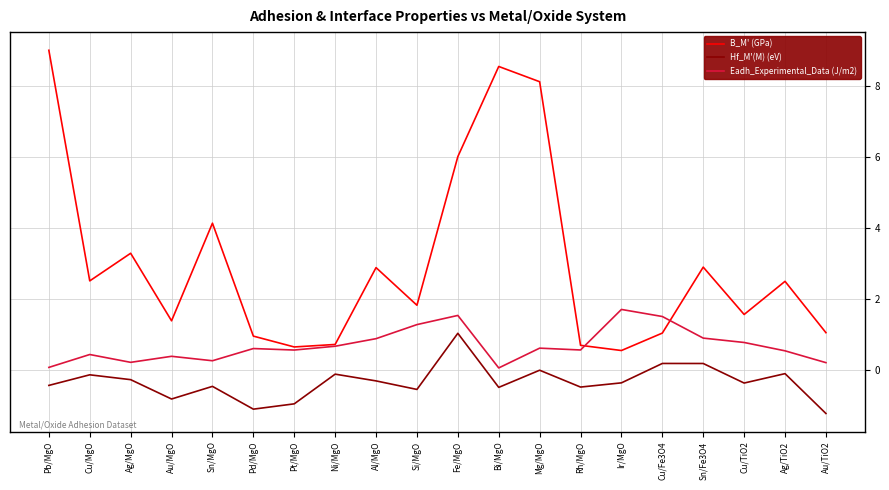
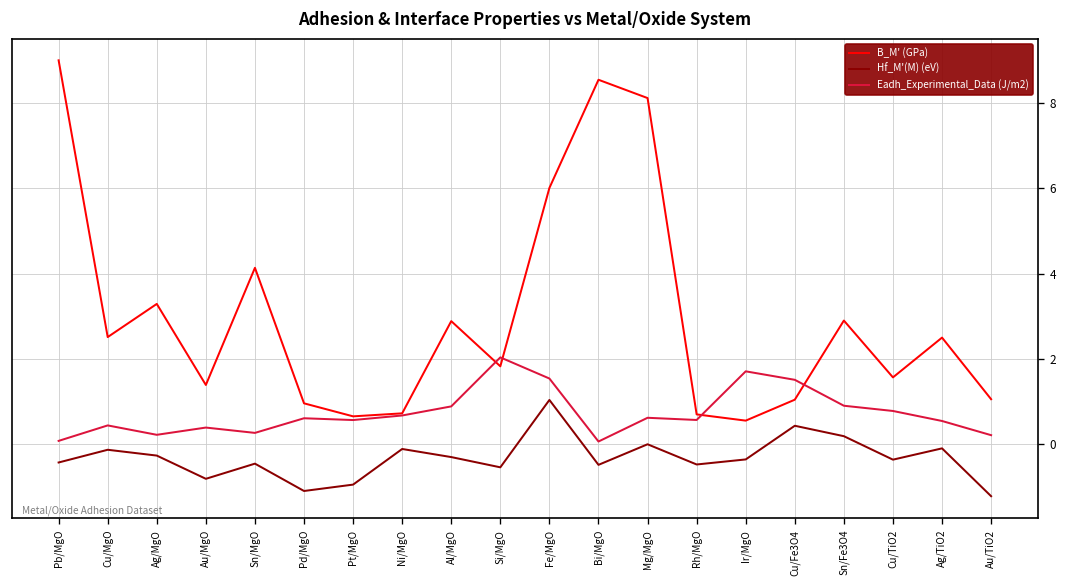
  {
    "B_M' (GPa)": {
      "Pb/MgO": 9.0,
      "Cu/MgO": 2.5,
      "Ag/MgO": 3.3,
      "Au/MgO": 1.4,
      "Sn/MgO": 4.1,
      "Pd/MgO": 1.0,
      "Pt/MgO": 0.7,
      "Al/MgO": 2.9,
      "Si/MgO": 1.8,
      "Fe/MgO": 6.0,
      "Bi/MgO": 8.5,
      "Mg/MgO": 8.1,
      "Rh/MgO": 0.7,
      "Ir/MgO": 0.6,
      "Cu/Fe3O4": 1.0,
      "Sn/Fe3O4": 2.9,
      "Cu/TiO2": 1.6,
      "Ag/TiO2": 2.5,
      "Au/TiO2": 1.1
    },
    "Hf_M'(M) (eV)": {
      "Pb/MgO": -0.4,
      "Cu/MgO": -0.1,
      "Ag/MgO": -0.3,
      "Au/MgO": -0.8,
      "Sn/MgO": -0.5,
      "Pd/MgO": -1.1,
      "Pt/MgO": -0.9,
      "Ni/MgO": -0.1,
      "Al/MgO": -0.3,
      "Si/MgO": -0.5,
      "Fe/MgO": 1.0,
      "Bi/MgO": -0.5,
      "Mg/MgO": 0.0,
      "Rh/MgO": -0.5,
      "Ir/MgO": -0.4,
-     "Cu/Fe3O4": 0.2,
+     "Cu/Fe3O4": 0.4,
      "Sn/Fe3O4": 0.2,
      "Cu/TiO2": -0.4,
      "Ag/TiO2": -0.1,
      "Au/TiO2": -1.2
    },
    "Eadh_Experimental_Data (J/m2)": {
      "Pb/MgO": 0.1,
      "Cu/MgO": 0.4,
      "Ag/MgO": 0.2,
      "Au/MgO": 0.4,
      "Sn/MgO": 0.3,
      "Pd/MgO": 0.6,
      "Pt/MgO": 0.6,
      "Al/MgO": 0.9,
-     "Si/MgO": 1.3,
+     "Si/MgO": 2.0,
      "Fe/MgO": 1.5,
      "Bi/MgO": 0.1,
      "Mg/MgO": 0.6,
      "Rh/MgO": 0.6,
      "Ir/MgO": 1.7,
      "Cu/Fe3O4": 1.5,
      "Sn/Fe3O4": 0.9,
      "Cu/TiO2": 0.8,
      "Ag/TiO2": 0.5,
      "Au/TiO2": 0.2
    }
  }
